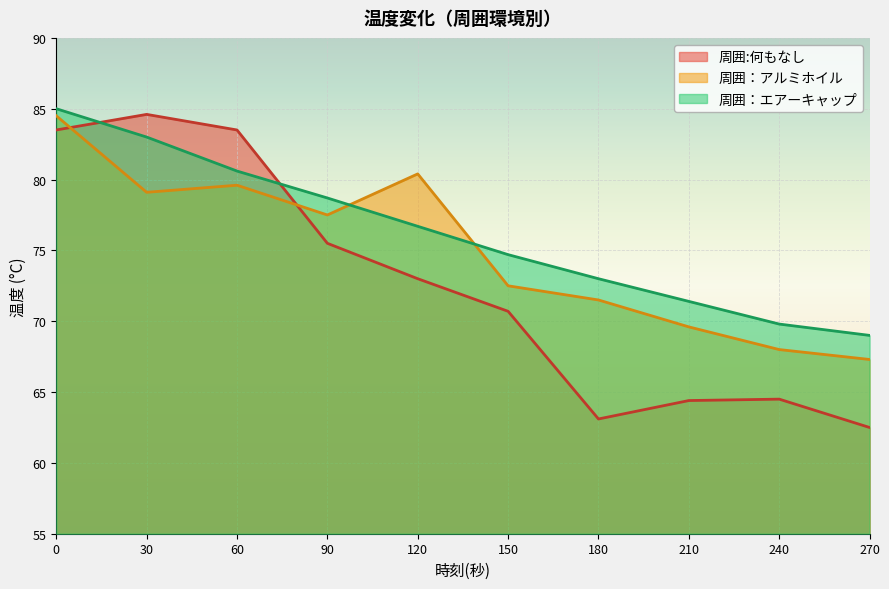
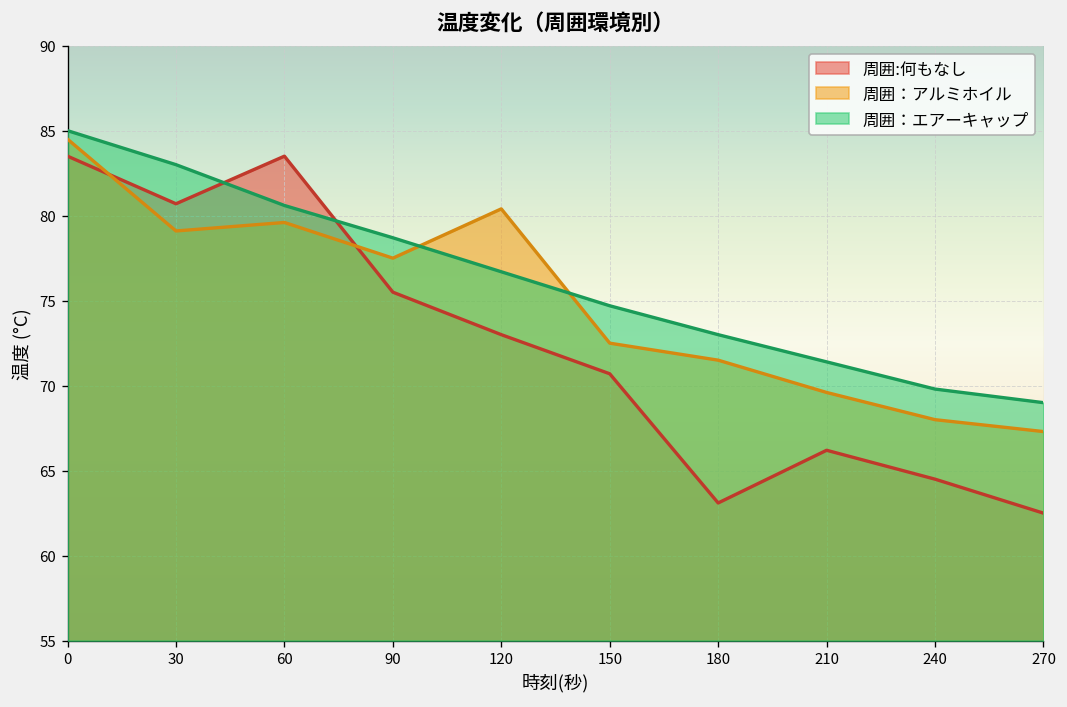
  {
    "周囲:何もなし": {
      "0": 83.5,
-     "30": 84.6,
+     "30": 80.7,
      "60": 83.5,
      "90": 75.5,
      "120": 73.0,
      "150": 70.7,
      "180": 63.1,
-     "210": 64.4,
+     "210": 66.2,
      "240": 64.5,
      "270": 62.5
    },
    "周囲：アルミホイル": {
      "0": 84.5,
      "30": 79.1,
      "60": 79.6,
      "90": 77.5,
      "120": 80.4,
      "150": 72.5,
      "180": 71.5,
      "210": 69.6,
      "240": 68.0,
      "270": 67.3
    },
    "周囲：エアーキャップ": {
      "0": 85.0,
      "30": 83.0,
      "60": 80.6,
      "90": 78.7,
      "120": 76.7,
      "150": 74.7,
      "180": 73.0,
      "210": 71.4,
      "240": 69.8,
      "270": 69.0
    }
  }
